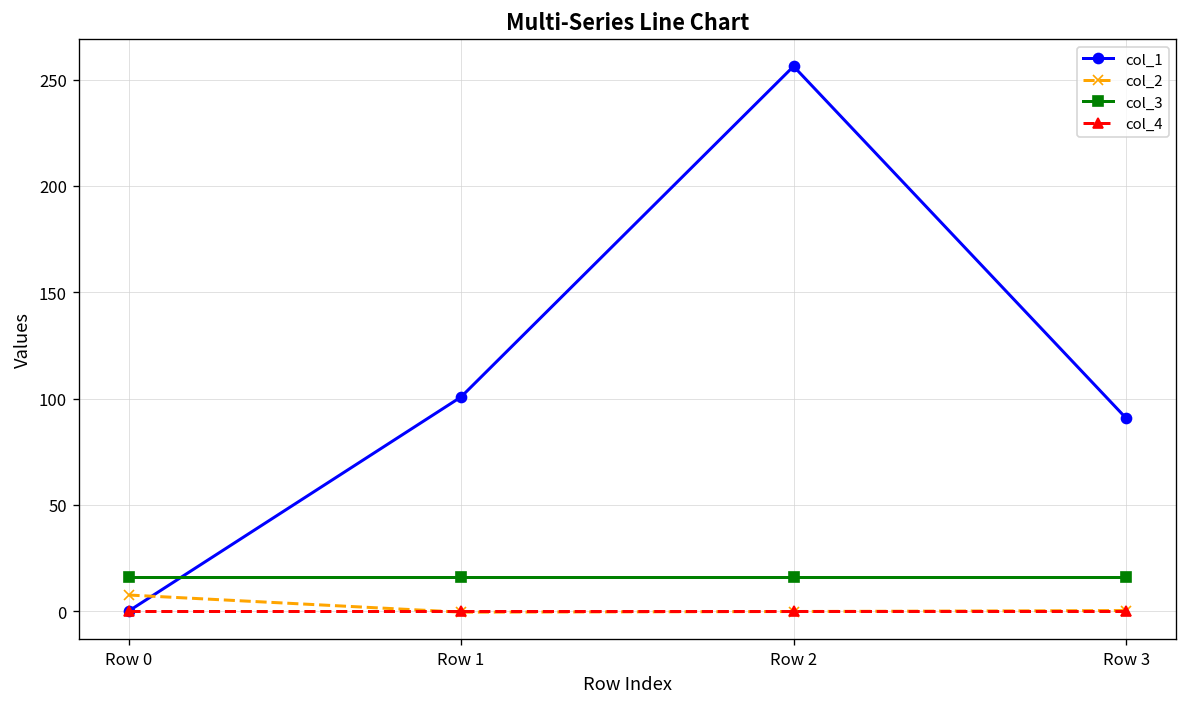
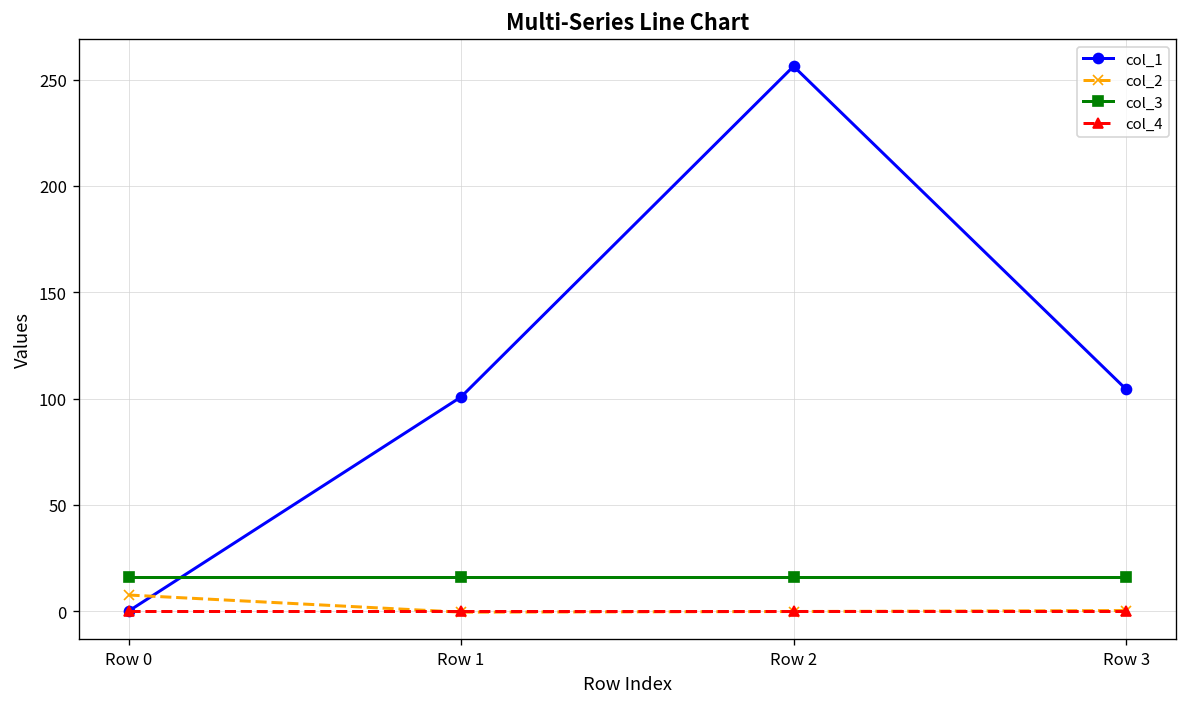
  {
    "col_1": {
      "Row 1": 101,
      "Row 2": 256,
-     "Row 3": 91
+     "Row 3": 104
    },
    "col_2": {
      "Row 0": 8
    },
    "col_3": {
      "Row 0": 16,
      "Row 1": 16,
      "Row 2": 16,
      "Row 3": 16
    }
  }
